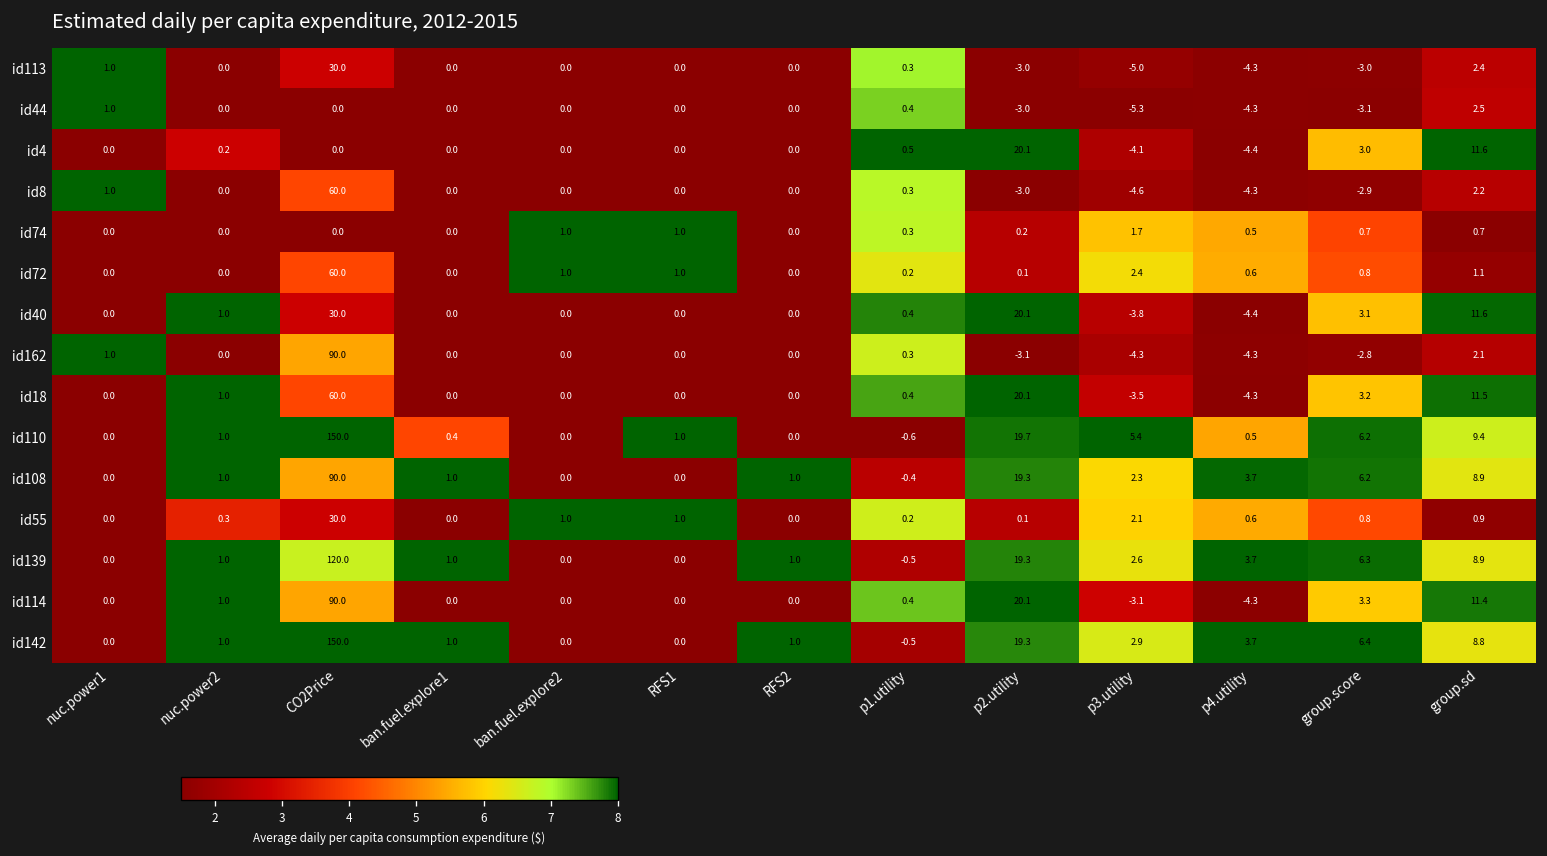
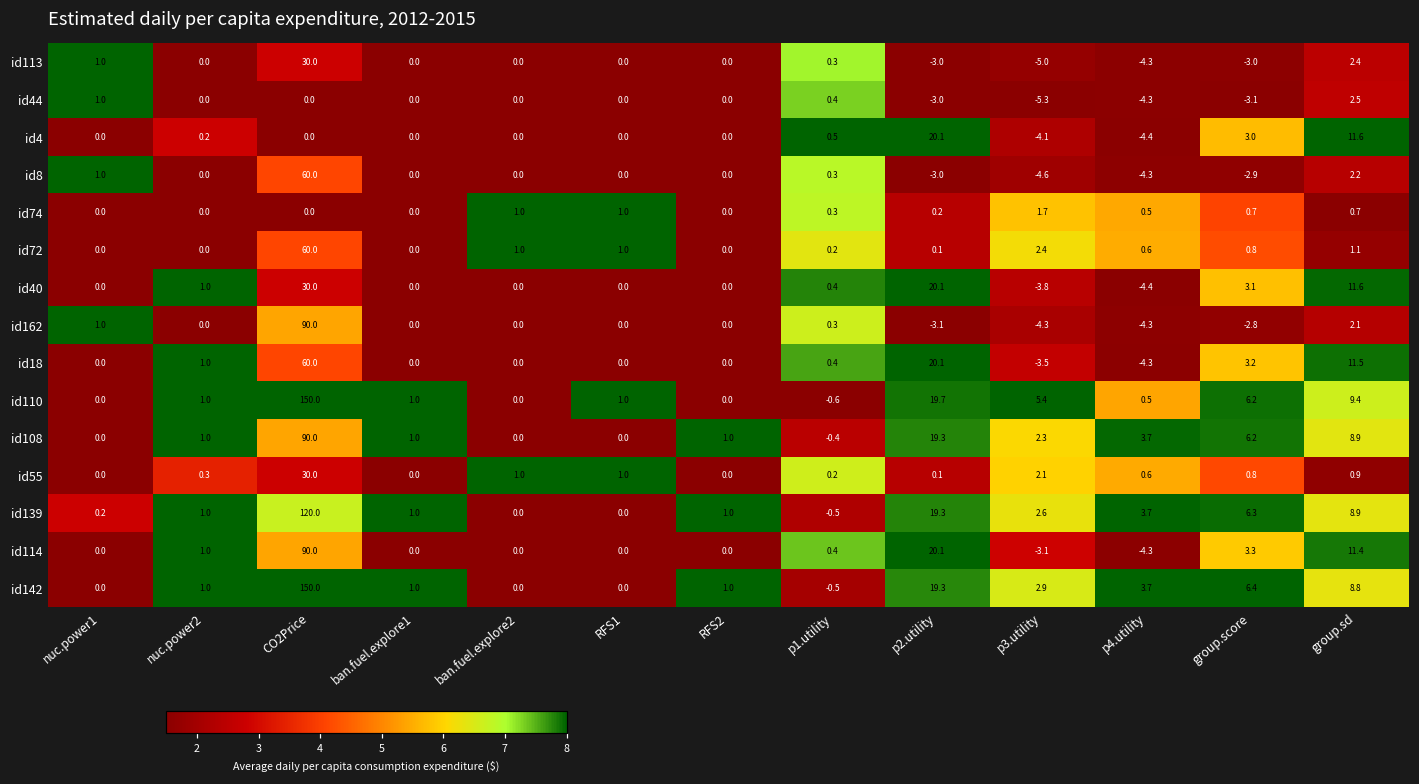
  {
    "id113": {
      "nuc.power1": 1.0,
      "nuc.power2": 0.0,
      "CO2Price": 30.0,
      "ban.fuel.explore1": 0.0,
      "ban.fuel.explore2": 0.0,
      "RFS1": 0.0,
      "RFS2": 0.0,
      "p1.utility": 0.3,
      "p2.utility": -3.0,
      "p3.utility": -5.0,
      "p4.utility": -4.3,
      "group.score": -3.0,
      "group.sd": 2.4
    },
    "id44": {
      "nuc.power1": 1.0,
      "nuc.power2": 0.0,
      "CO2Price": 0.0,
      "ban.fuel.explore1": 0.0,
      "ban.fuel.explore2": 0.0,
      "RFS1": 0.0,
      "RFS2": 0.0,
      "p1.utility": 0.4,
      "p2.utility": -3.0,
      "p3.utility": -5.3,
      "p4.utility": -4.3,
      "group.score": -3.1,
      "group.sd": 2.5
    },
    "id4": {
      "nuc.power1": 0.0,
      "nuc.power2": 0.2,
      "CO2Price": 0.0,
      "ban.fuel.explore1": 0.0,
      "ban.fuel.explore2": 0.0,
      "RFS1": 0.0,
      "RFS2": 0.0,
      "p1.utility": 0.5,
      "p2.utility": 20.1,
      "p3.utility": -4.1,
      "p4.utility": -4.4,
      "group.score": 3.0,
      "group.sd": 11.6
    },
    "id8": {
      "nuc.power1": 1.0,
      "nuc.power2": 0.0,
      "CO2Price": 60.0,
      "ban.fuel.explore1": 0.0,
      "ban.fuel.explore2": 0.0,
      "RFS1": 0.0,
      "RFS2": 0.0,
      "p1.utility": 0.3,
      "p2.utility": -3.0,
      "p3.utility": -4.6,
      "p4.utility": -4.3,
      "group.score": -2.9,
      "group.sd": 2.2
    },
    "id74": {
      "nuc.power1": 0.0,
      "nuc.power2": 0.0,
      "CO2Price": 0.0,
      "ban.fuel.explore1": 0.0,
      "ban.fuel.explore2": 1.0,
      "RFS1": 1.0,
      "RFS2": 0.0,
      "p1.utility": 0.3,
      "p2.utility": 0.2,
      "p3.utility": 1.7,
      "p4.utility": 0.5,
      "group.score": 0.7,
      "group.sd": 0.7
    },
    "id72": {
      "nuc.power1": 0.0,
      "nuc.power2": 0.0,
      "CO2Price": 60.0,
      "ban.fuel.explore1": 0.0,
      "ban.fuel.explore2": 1.0,
      "RFS1": 1.0,
      "RFS2": 0.0,
      "p1.utility": 0.2,
      "p2.utility": 0.1,
      "p3.utility": 2.4,
      "p4.utility": 0.6,
      "group.score": 0.8,
      "group.sd": 1.1
    },
    "id40": {
      "nuc.power1": 0.0,
      "nuc.power2": 1.0,
      "CO2Price": 30.0,
      "ban.fuel.explore1": 0.0,
      "ban.fuel.explore2": 0.0,
      "RFS1": 0.0,
      "RFS2": 0.0,
      "p1.utility": 0.4,
      "p2.utility": 20.1,
      "p3.utility": -3.8,
      "p4.utility": -4.4,
      "group.score": 3.1,
      "group.sd": 11.6
    },
    "id162": {
      "nuc.power1": 1.0,
      "nuc.power2": 0.0,
      "CO2Price": 90.0,
      "ban.fuel.explore1": 0.0,
      "ban.fuel.explore2": 0.0,
      "RFS1": 0.0,
      "RFS2": 0.0,
      "p1.utility": 0.3,
      "p2.utility": -3.1,
      "p3.utility": -4.3,
      "p4.utility": -4.3,
      "group.score": -2.8,
      "group.sd": 2.1
    },
    "id18": {
      "nuc.power1": 0.0,
      "nuc.power2": 1.0,
      "CO2Price": 60.0,
      "ban.fuel.explore1": 0.0,
      "ban.fuel.explore2": 0.0,
      "RFS1": 0.0,
      "RFS2": 0.0,
      "p1.utility": 0.4,
      "p2.utility": 20.1,
      "p3.utility": -3.5,
      "p4.utility": -4.3,
      "group.score": 3.2,
      "group.sd": 11.5
    },
    "id110": {
      "nuc.power1": 0.0,
      "nuc.power2": 1.0,
      "CO2Price": 150.0,
-     "ban.fuel.explore1": 0.4,
+     "ban.fuel.explore1": 1.0,
      "ban.fuel.explore2": 0.0,
      "RFS1": 1.0,
      "RFS2": 0.0,
      "p1.utility": -0.6,
      "p2.utility": 19.7,
      "p3.utility": 5.4,
      "p4.utility": 0.5,
      "group.score": 6.2,
      "group.sd": 9.4
    },
    "id108": {
      "nuc.power1": 0.0,
      "nuc.power2": 1.0,
      "CO2Price": 90.0,
      "ban.fuel.explore1": 1.0,
      "ban.fuel.explore2": 0.0,
      "RFS1": 0.0,
      "RFS2": 1.0,
      "p1.utility": -0.4,
      "p2.utility": 19.3,
      "p3.utility": 2.3,
      "p4.utility": 3.7,
      "group.score": 6.2,
      "group.sd": 8.9
    },
    "id55": {
      "nuc.power1": 0.0,
      "nuc.power2": 0.3,
      "CO2Price": 30.0,
      "ban.fuel.explore1": 0.0,
      "ban.fuel.explore2": 1.0,
      "RFS1": 1.0,
      "RFS2": 0.0,
      "p1.utility": 0.2,
      "p2.utility": 0.1,
      "p3.utility": 2.1,
      "p4.utility": 0.6,
      "group.score": 0.8,
      "group.sd": 0.9
    },
    "id139": {
-     "nuc.power1": 0.0,
+     "nuc.power1": 0.2,
      "nuc.power2": 1.0,
      "CO2Price": 120.0,
      "ban.fuel.explore1": 1.0,
      "ban.fuel.explore2": 0.0,
      "RFS1": 0.0,
      "RFS2": 1.0,
      "p1.utility": -0.5,
      "p2.utility": 19.3,
      "p3.utility": 2.6,
      "p4.utility": 3.7,
      "group.score": 6.3,
      "group.sd": 8.9
    },
    "id114": {
      "nuc.power1": 0.0,
      "nuc.power2": 1.0,
      "CO2Price": 90.0,
      "ban.fuel.explore1": 0.0,
      "ban.fuel.explore2": 0.0,
      "RFS1": 0.0,
      "RFS2": 0.0,
      "p1.utility": 0.4,
      "p2.utility": 20.1,
      "p3.utility": -3.1,
      "p4.utility": -4.3,
      "group.score": 3.3,
      "group.sd": 11.4
    },
    "id142": {
      "nuc.power1": 0.0,
      "nuc.power2": 1.0,
      "CO2Price": 150.0,
      "ban.fuel.explore1": 1.0,
      "ban.fuel.explore2": 0.0,
      "RFS1": 0.0,
      "RFS2": 1.0,
      "p1.utility": -0.5,
      "p2.utility": 19.3,
      "p3.utility": 2.9,
      "p4.utility": 3.7,
      "group.score": 6.4,
      "group.sd": 8.8
    }
  }
